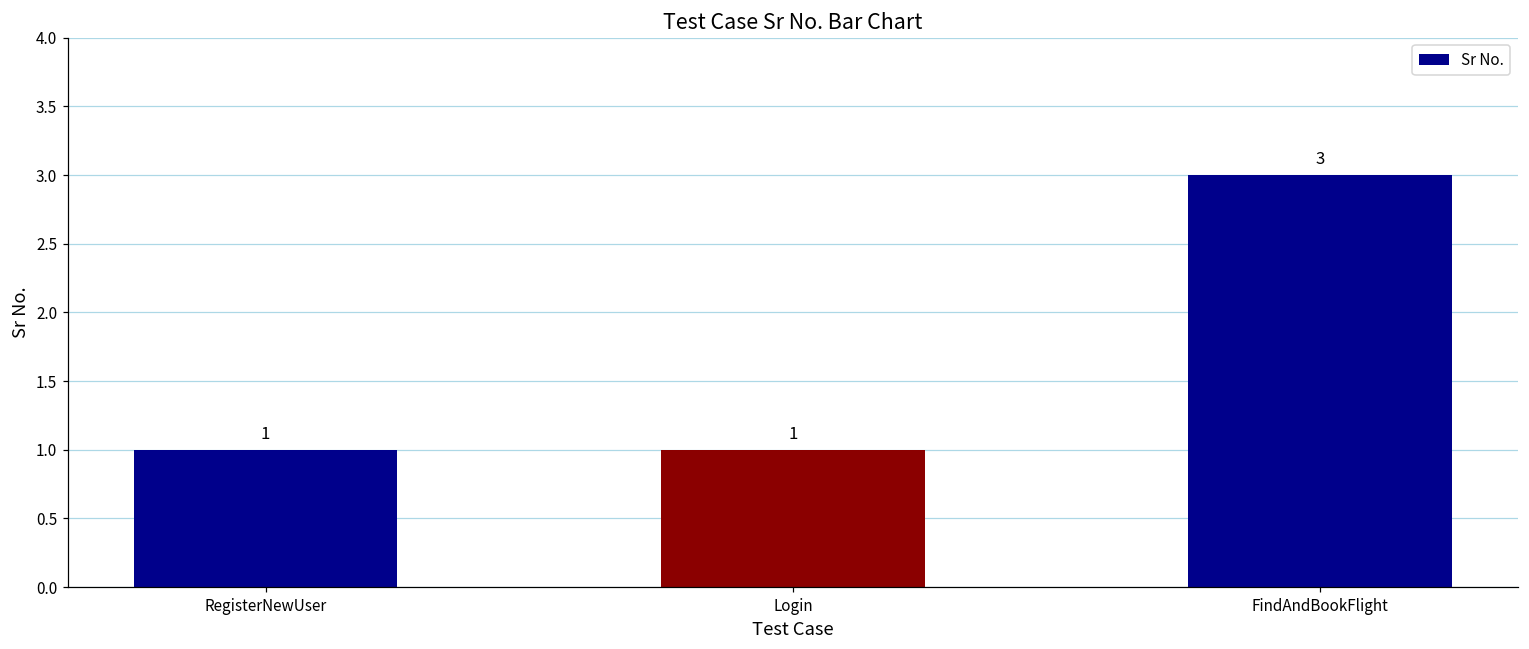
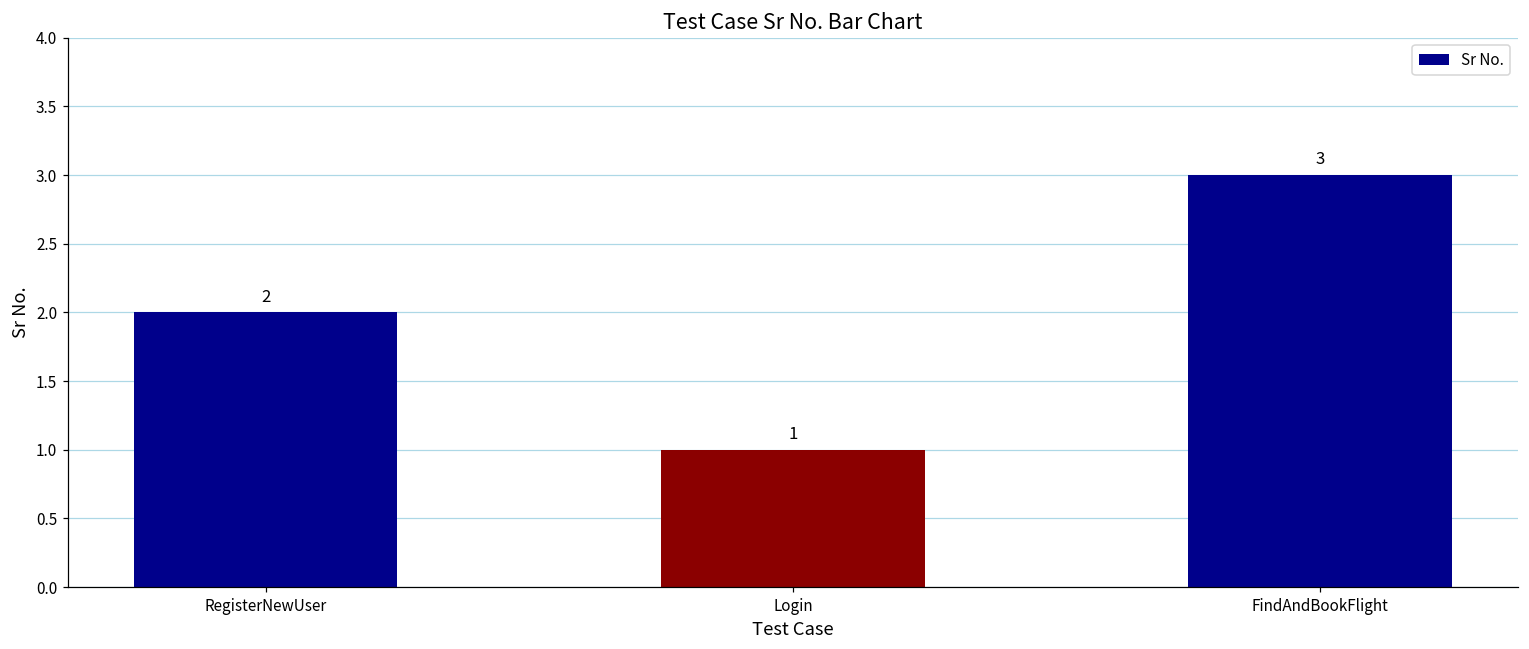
  {
-   "RegisterNewUser": 1,
+   "RegisterNewUser": 2,
    "Login": 1,
    "FindAndBookFlight": 3
  }
